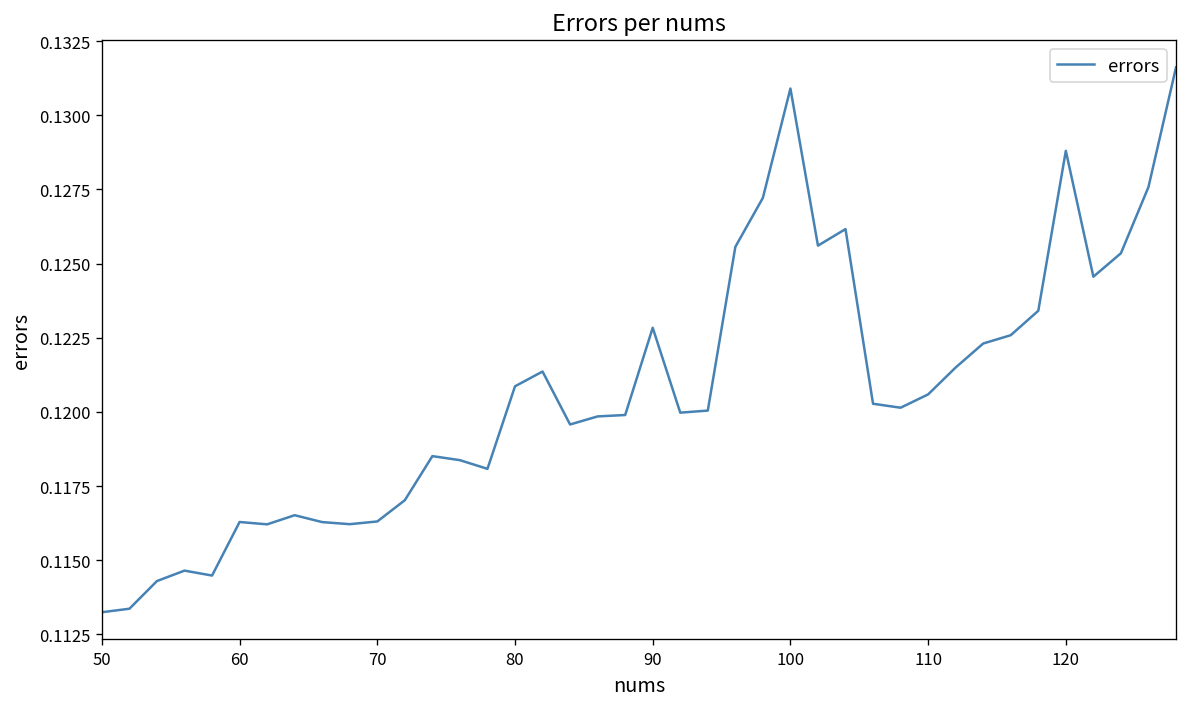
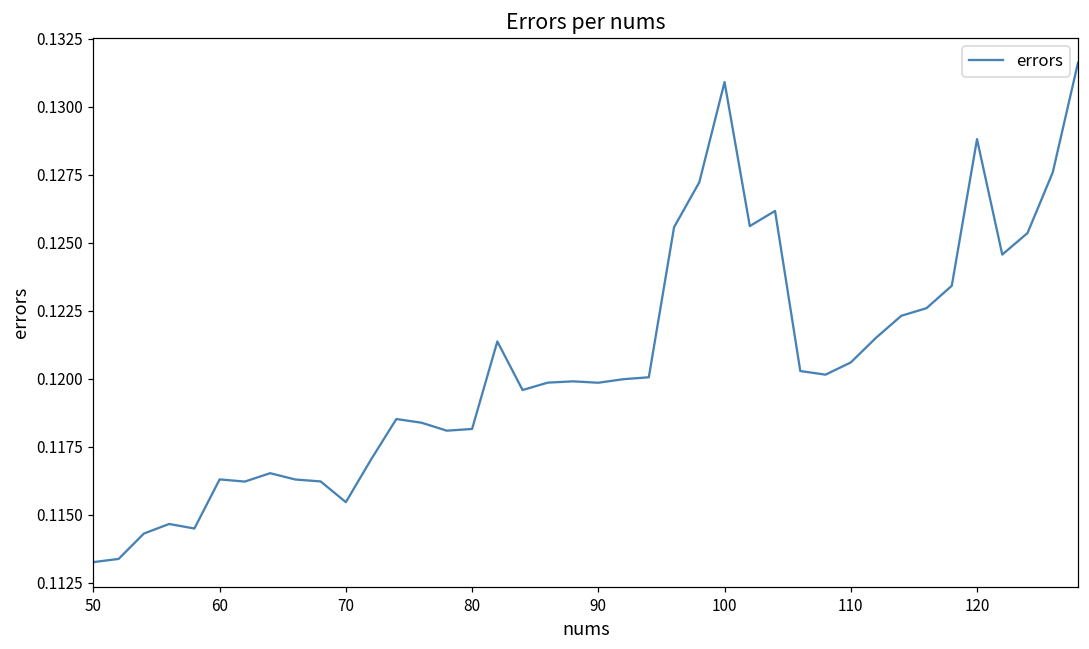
  {
    "50": 0.1133,
    "60": 0.1163,
-   "70": 0.1163,
-   "80": 0.1209,
-   "90": 0.1228,
+   "70": 0.1155,
+   "80": 0.1181,
+   "90": 0.1198,
    "100": 0.1309,
    "110": 0.1206,
    "120": 0.1288
  }
